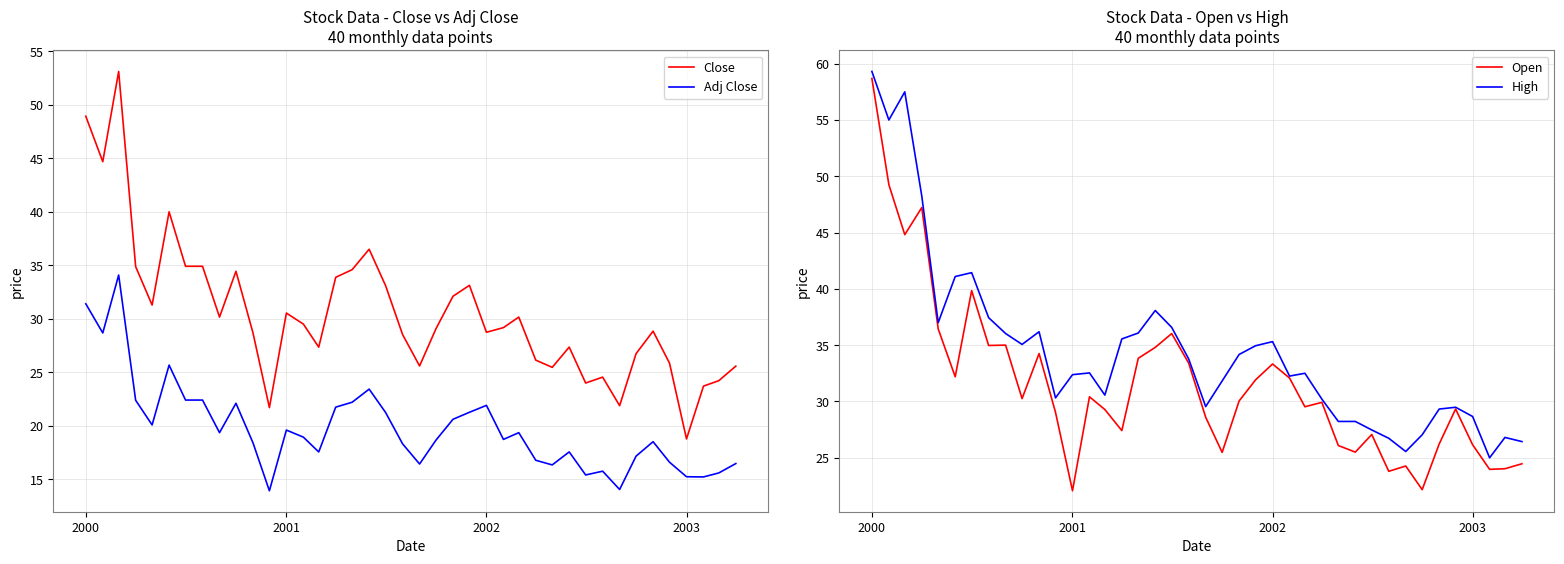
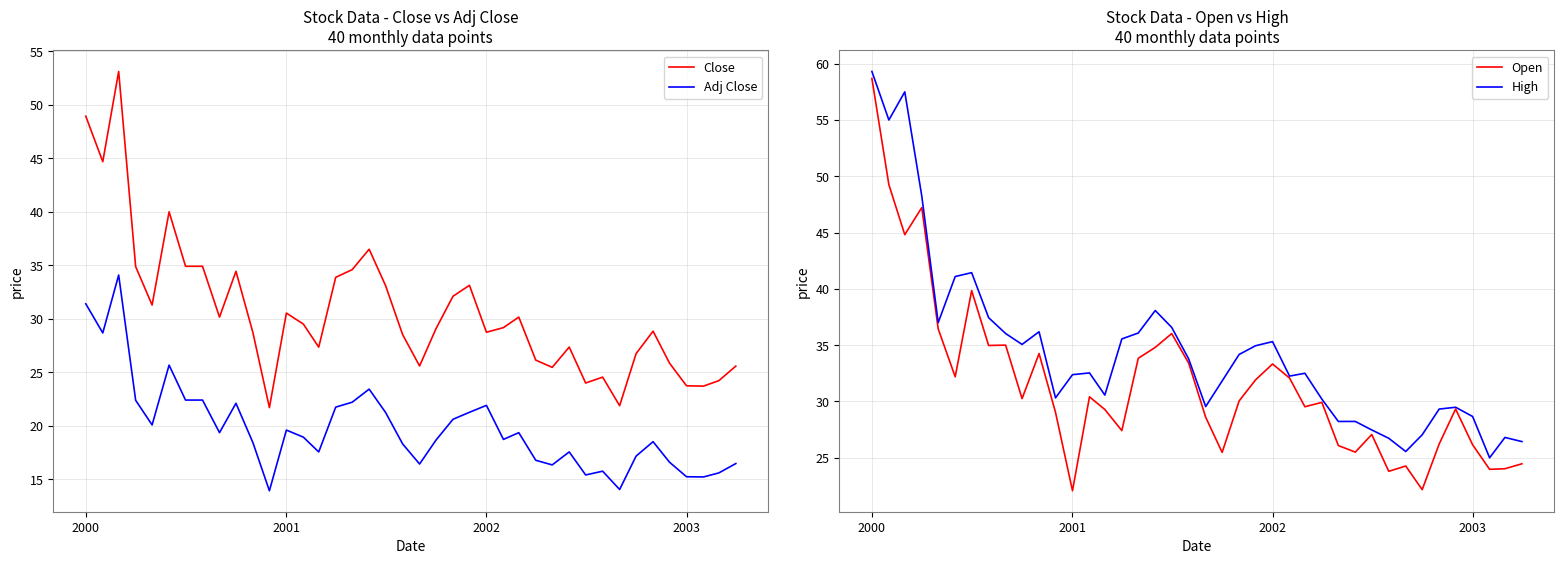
  {
    "Stock Data - Close vs Adj Close 40 monthly data points": {
      "Close": {
        "2000": 48.9,
        "2001": 30.5,
        "2002": 28.7,
-       "2003": 18.8
+       "2003": 23.7
      },
      "Adj Close": {
        "2000": 31.4,
        "2001": 19.6,
        "2002": 21.9,
        "2003": 15.2
      }
    },
    "Stock Data - Open vs High 40 monthly data points": {
      "Open": {
        "2000": 58.7,
        "2001": 22.1,
        "2002": 33.3,
        "2003": 26.2
      },
      "High": {
        "2000": 59.3,
        "2001": 32.4,
        "2002": 35.3,
        "2003": 28.7
      }
    }
  }
